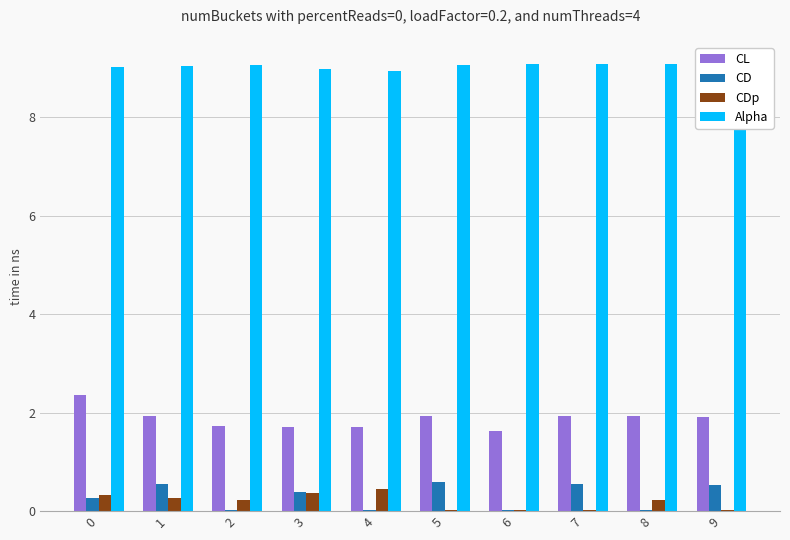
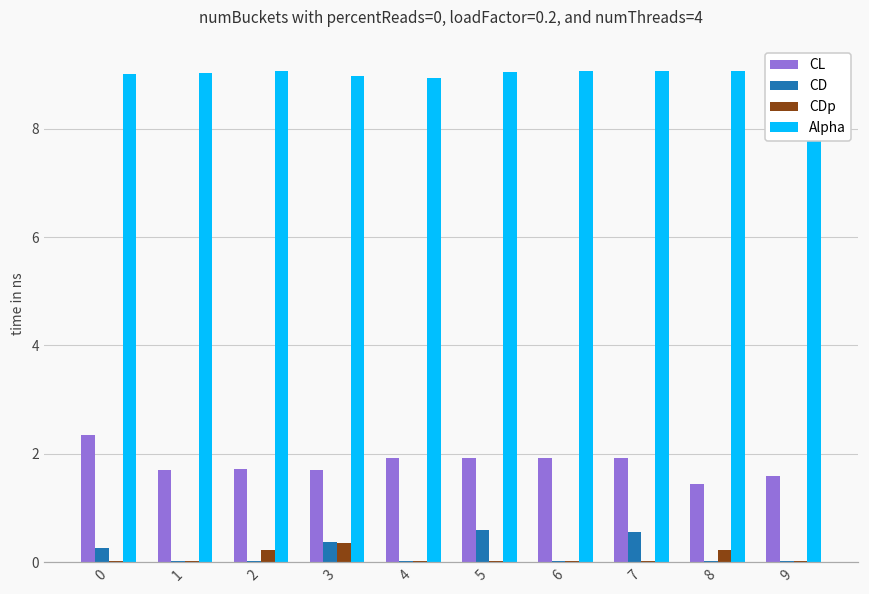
  {
    "CL": {
      "0": 2.4,
-     "1": 1.9,
+     "1": 1.7,
      "2": 1.7,
      "3": 1.7,
-     "4": 1.7,
+     "4": 1.9,
      "5": 1.9,
-     "6": 1.6,
+     "6": 1.9,
      "7": 1.9,
-     "8": 1.9,
-     "9": 1.9
+     "8": 1.4,
+     "9": 1.6
    },
    "CD": {
      "0": 0.3,
-     "1": 0.5,
+     "1": 0.0,
      "3": 0.4,
      "5": 0.6,
      "7": 0.5,
-     "9": 0.5
+     "9": 0.0
    },
    "CDp": {
-     "0": 0.3,
-     "1": 0.3,
+     "0": 0.0,
+     "1": 0.0,
      "2": 0.2,
      "3": 0.4,
-     "4": 0.5,
+     "4": 0.0,
      "8": 0.2
    },
    "Alpha": {
      "0": 9.0,
      "1": 9.0,
      "2": 9.1,
      "3": 9.0,
      "4": 8.9,
      "5": 9.1,
      "6": 9.1,
      "7": 9.1,
      "8": 9.1
    }
  }
